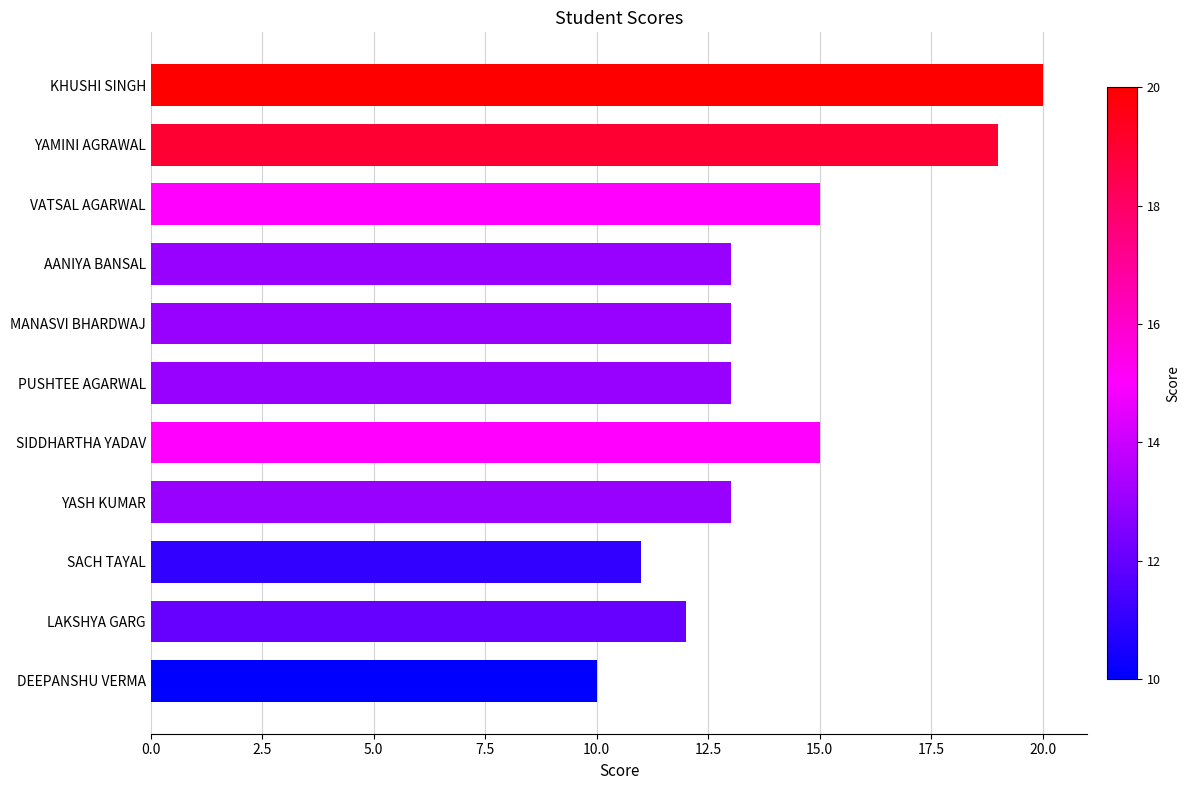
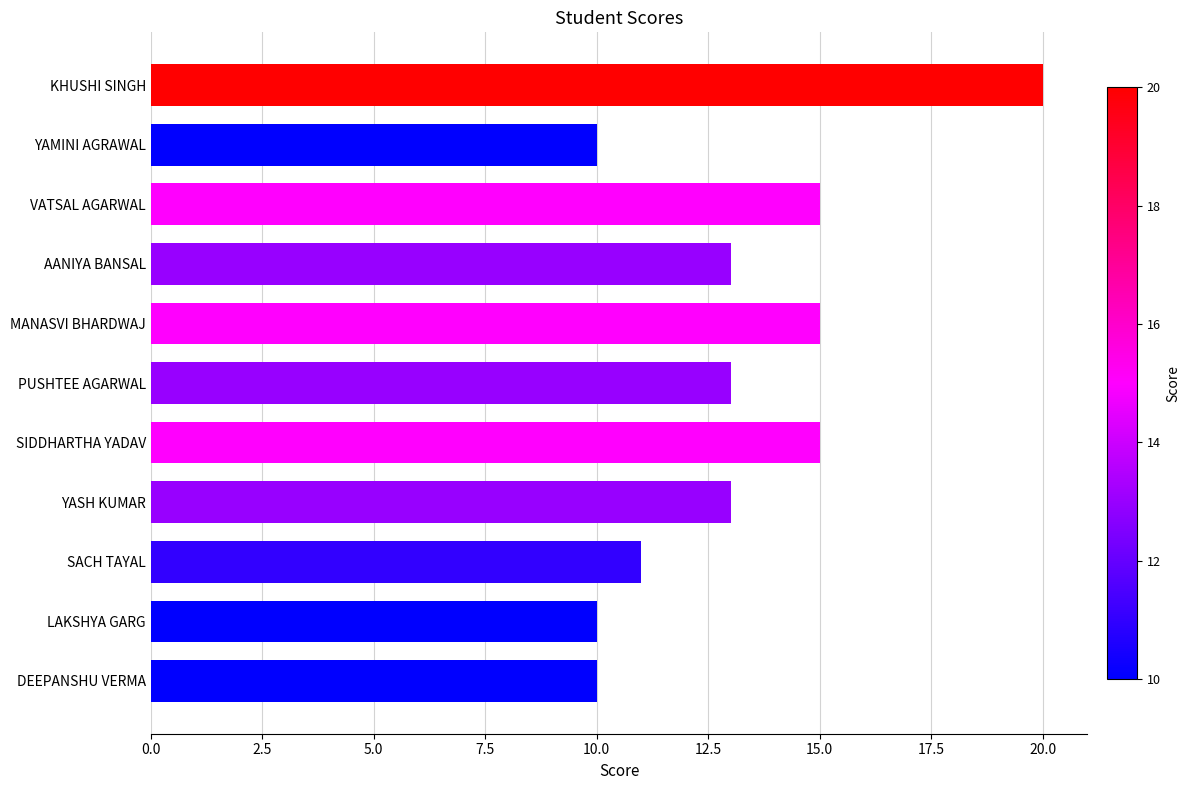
  {
    "KHUSHI SINGH": 20,
-   "YAMINI AGRAWAL": 19,
+   "YAMINI AGRAWAL": 10,
    "VATSAL AGARWAL": 15,
    "AANIYA BANSAL": 13,
-   "MANASVI BHARDWAJ": 13,
+   "MANASVI BHARDWAJ": 15,
    "PUSHTEE AGARWAL": 13,
    "SIDDHARTHA YADAV": 15,
    "YASH KUMAR": 13,
    "SACH TAYAL": 11,
-   "LAKSHYA GARG": 12,
+   "LAKSHYA GARG": 10,
    "DEEPANSHU VERMA": 10
  }
